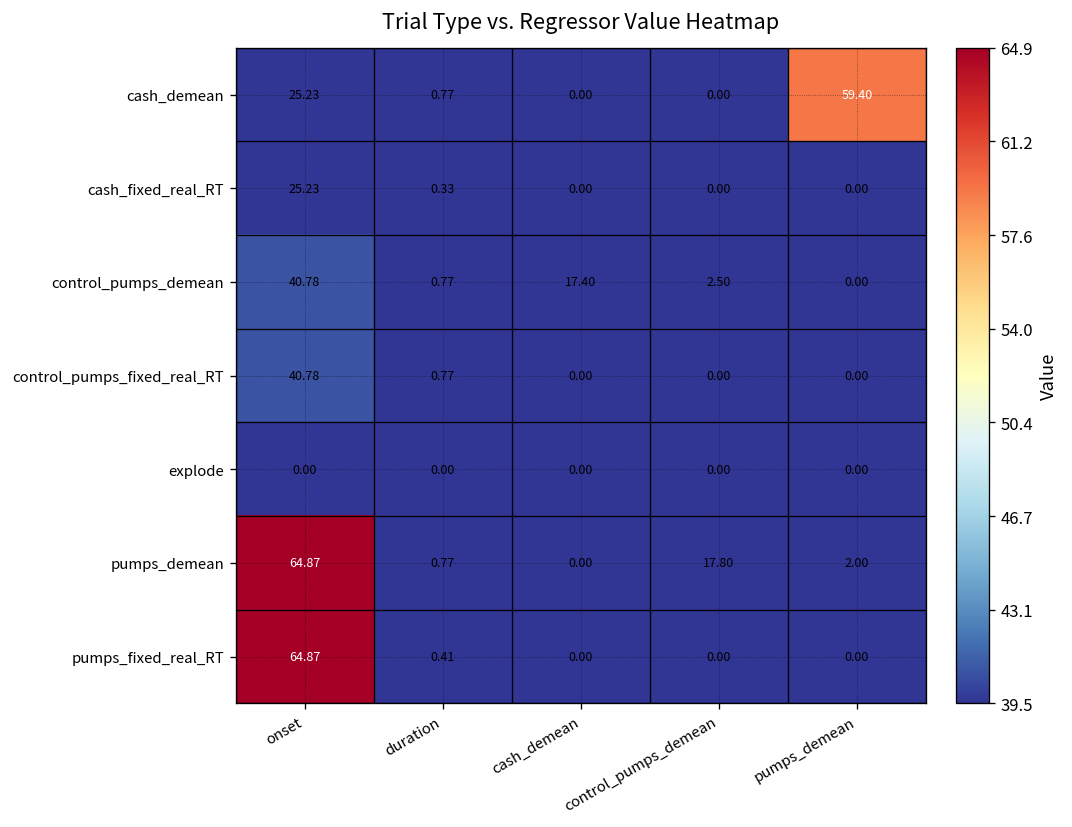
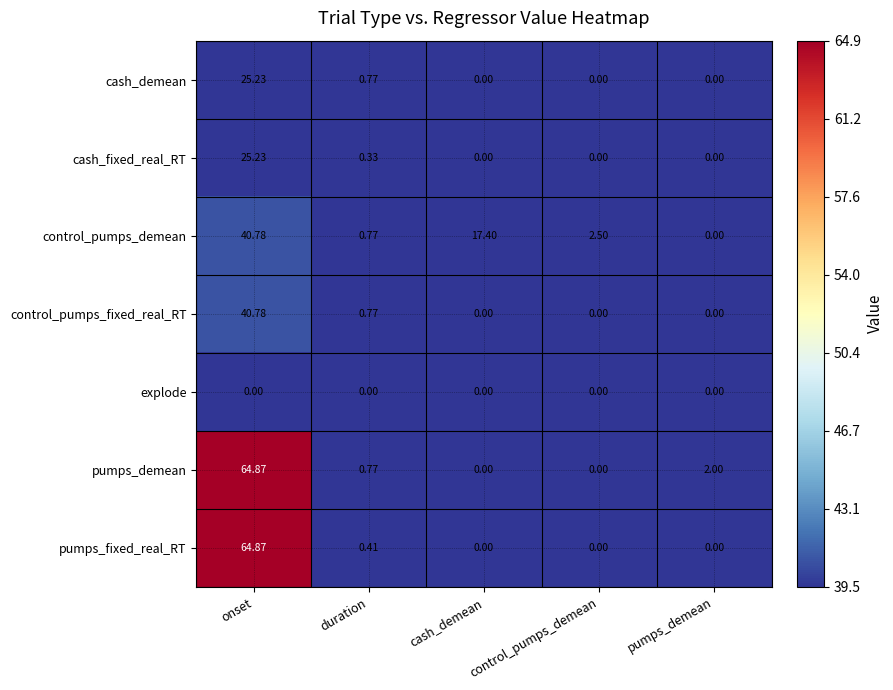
  {
    "cash_demean": {
      "onset": 25.23,
      "duration": 0.77,
      "cash_demean": 0.00,
      "control_pumps_demean": 0.00,
-     "pumps_demean": 59.40
+     "pumps_demean": 0.00
    },
    "cash_fixed_real_RT": {
      "onset": 25.23,
      "duration": 0.33,
      "cash_demean": 0.00,
      "control_pumps_demean": 0.00,
      "pumps_demean": 0.00
    },
    "control_pumps_demean": {
      "onset": 40.78,
      "duration": 0.77,
      "cash_demean": 17.40,
      "control_pumps_demean": 2.50,
      "pumps_demean": 0.00
    },
    "control_pumps_fixed_real_RT": {
      "onset": 40.78,
      "duration": 0.77,
      "cash_demean": 0.00,
      "control_pumps_demean": 0.00,
      "pumps_demean": 0.00
    },
    "explode": {
      "onset": 0.00,
      "duration": 0.00,
      "cash_demean": 0.00,
      "control_pumps_demean": 0.00,
      "pumps_demean": 0.00
    },
    "pumps_demean": {
      "onset": 64.87,
      "duration": 0.77,
      "cash_demean": 0.00,
-     "control_pumps_demean": 17.80,
+     "control_pumps_demean": 0.00,
      "pumps_demean": 2.00
    },
    "pumps_fixed_real_RT": {
      "onset": 64.87,
      "duration": 0.41,
      "cash_demean": 0.00,
      "control_pumps_demean": 0.00,
      "pumps_demean": 0.00
    }
  }
